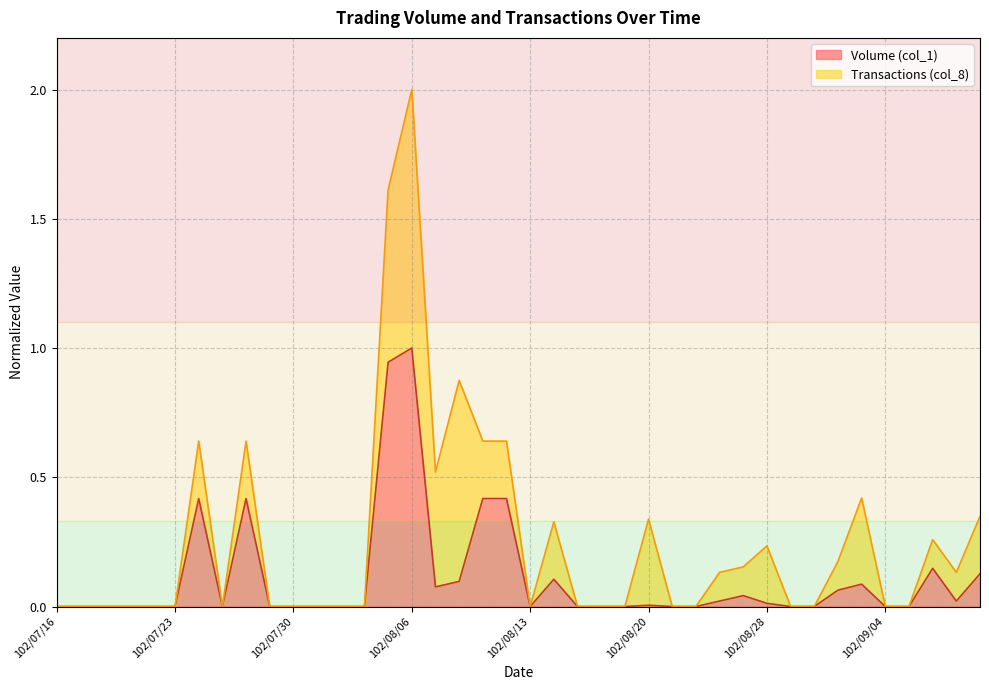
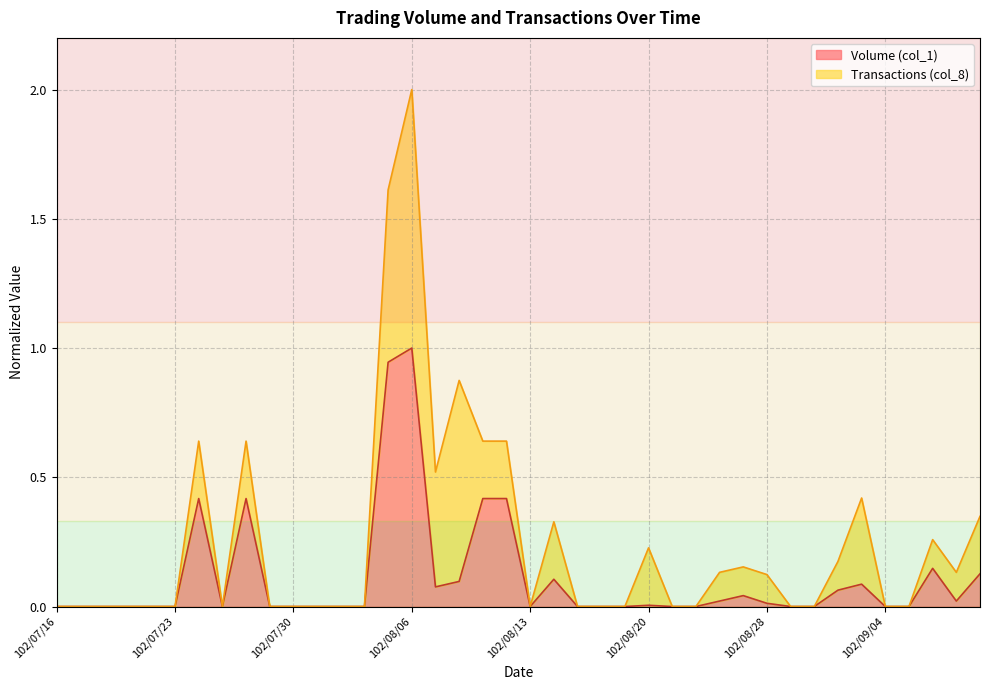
  {
    "Volume (col_1)": {
      "102/08/06": 1.00,
      "102/08/20": 0.00,
      "102/08/28": 0.01
    },
    "Transactions (col_8)": {
      "102/08/06": 1.00,
-     "102/08/20": 0.33,
-     "102/08/28": 0.22
+     "102/08/20": 0.22,
+     "102/08/28": 0.11
    }
  }
